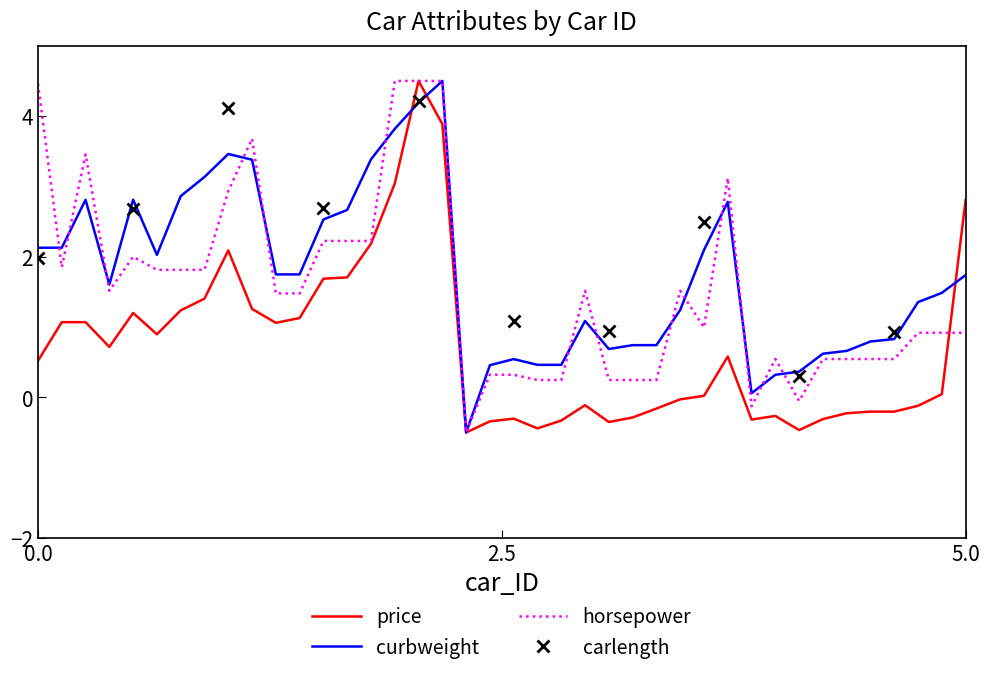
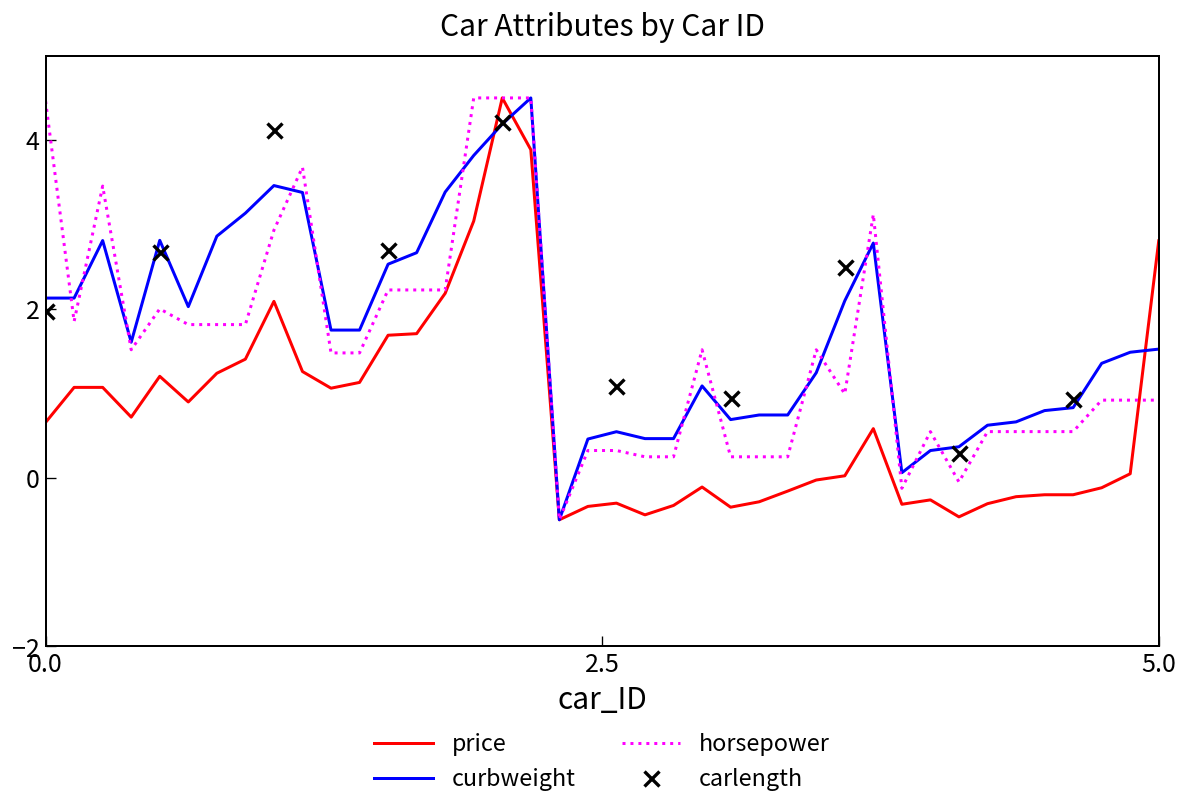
  {
    "price": {
-     "0.0": 0.5,
+     "0.0": 0.7,
      "5.0": 2.8
    },
    "curbweight": {
      "0.0": 2.1,
-     "5.0": 1.7
+     "5.0": 1.5
    },
    "horsepower": {
      "0.0": 4.5,
      "5.0": 0.9
    },
    "carlength": {
      "0.0": 2.0
    }
  }
